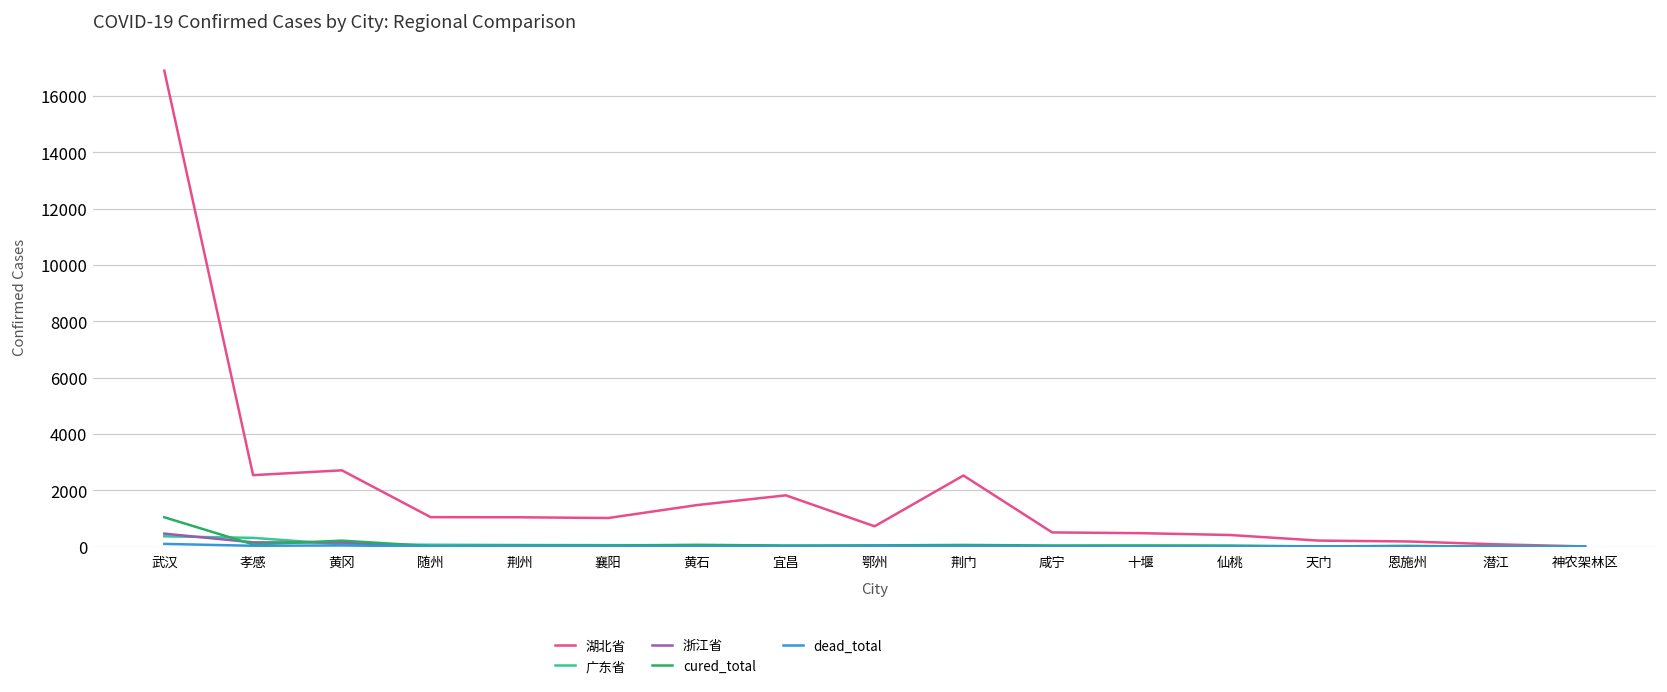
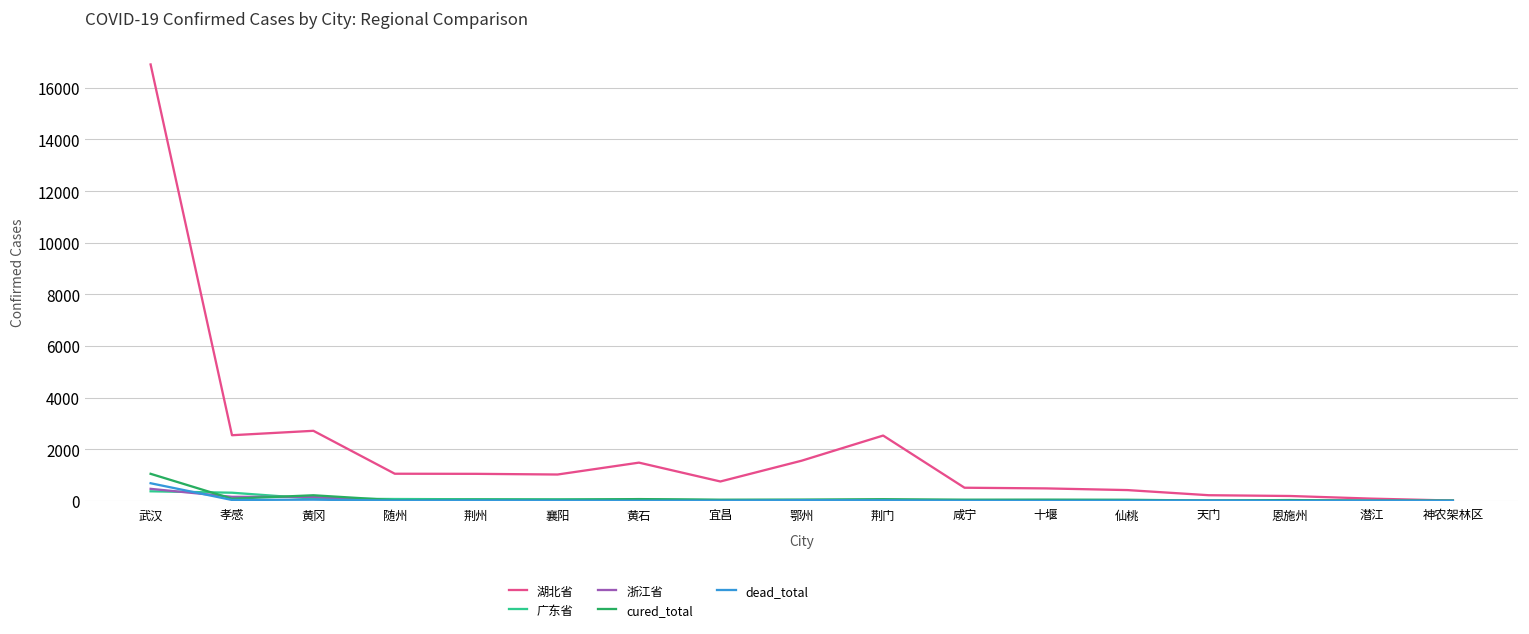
  {
    "湖北省": {
      "武汉": 16900,
      "孝感": 2500,
      "黄冈": 2700,
      "随州": 1000,
      "荆州": 1000,
      "襄阳": 1000,
      "黄石": 1500,
-     "宜昌": 1800,
-     "鄂州": 700,
+     "宜昌": 700,
+     "鄂州": 1600,
      "荆门": 2500,
      "咸宁": 500,
      "十堰": 500,
      "仙桃": 400,
      "天门": 200,
      "恩施州": 200
    },
    "dead_total": {
-     "武汉": 100
+     "武汉": 700
    }
  }
